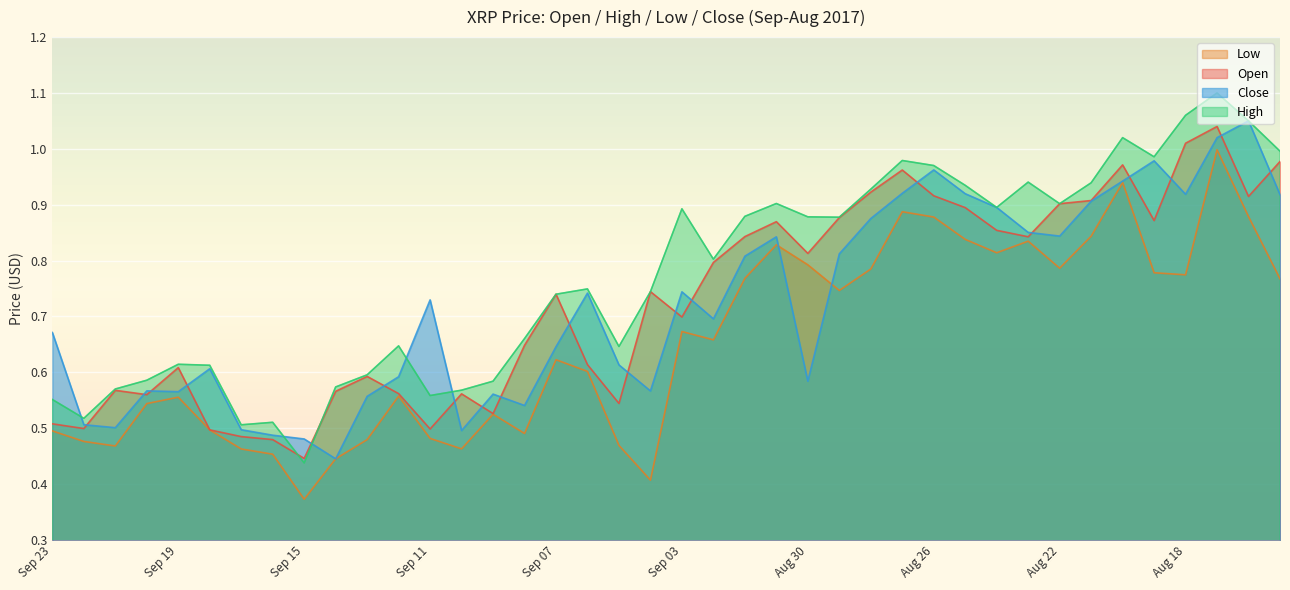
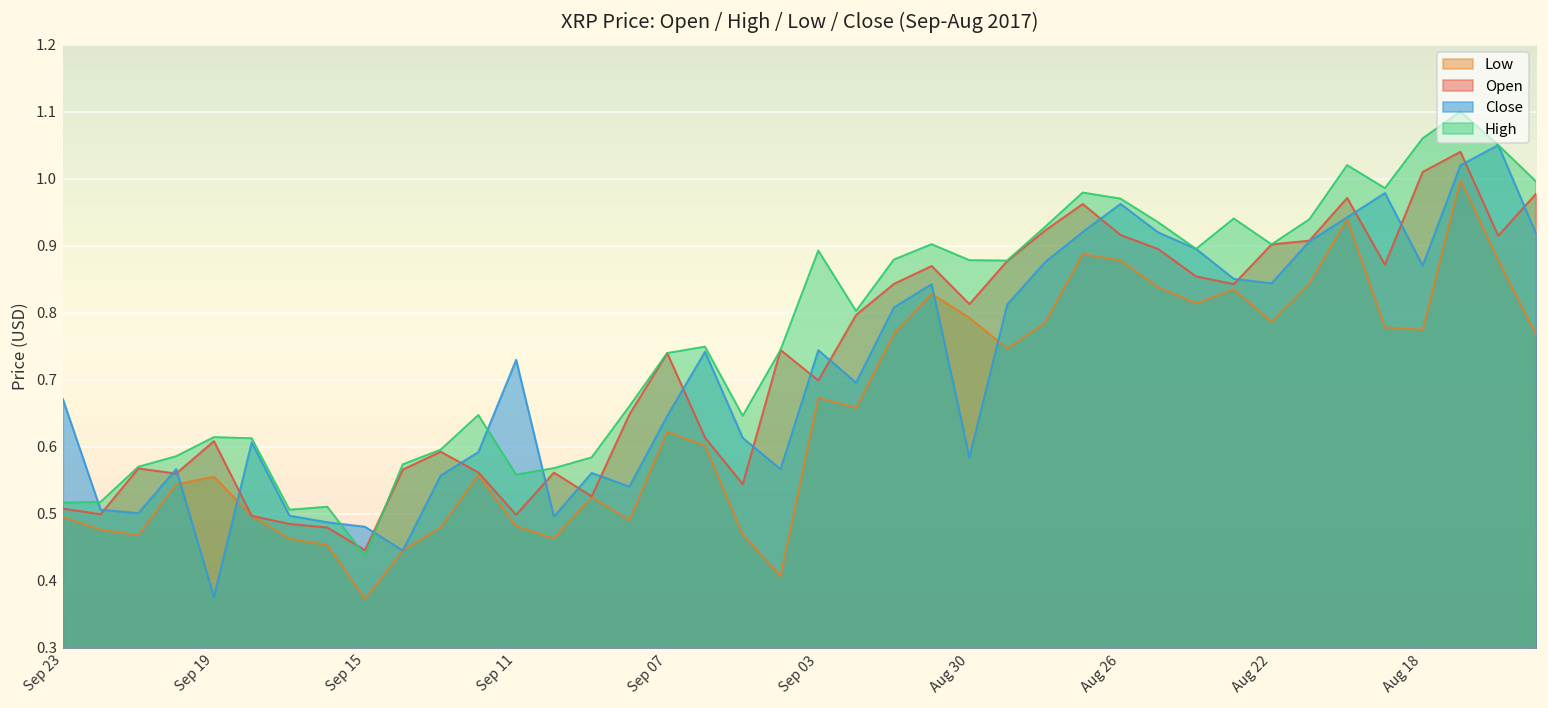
  {
    "Close": {
      "Sep 23": 0.67,
-     "Sep 19": 0.57,
+     "Sep 19": 0.38,
      "Sep 15": 0.48,
      "Sep 11": 0.73,
      "Sep 07": 0.65,
      "Sep 03": 0.74,
      "Aug 30": 0.58,
      "Aug 26": 0.96,
      "Aug 22": 0.84,
-     "Aug 18": 0.92
+     "Aug 18": 0.87
    },
    "High": {
-     "Sep 23": 0.55,
+     "Sep 23": 0.52,
      "Sep 19": 0.61,
      "Sep 15": 0.44,
      "Sep 11": 0.56,
      "Sep 03": 0.89,
      "Aug 30": 0.88,
      "Aug 26": 0.97,
      "Aug 18": 1.06
    }
  }
